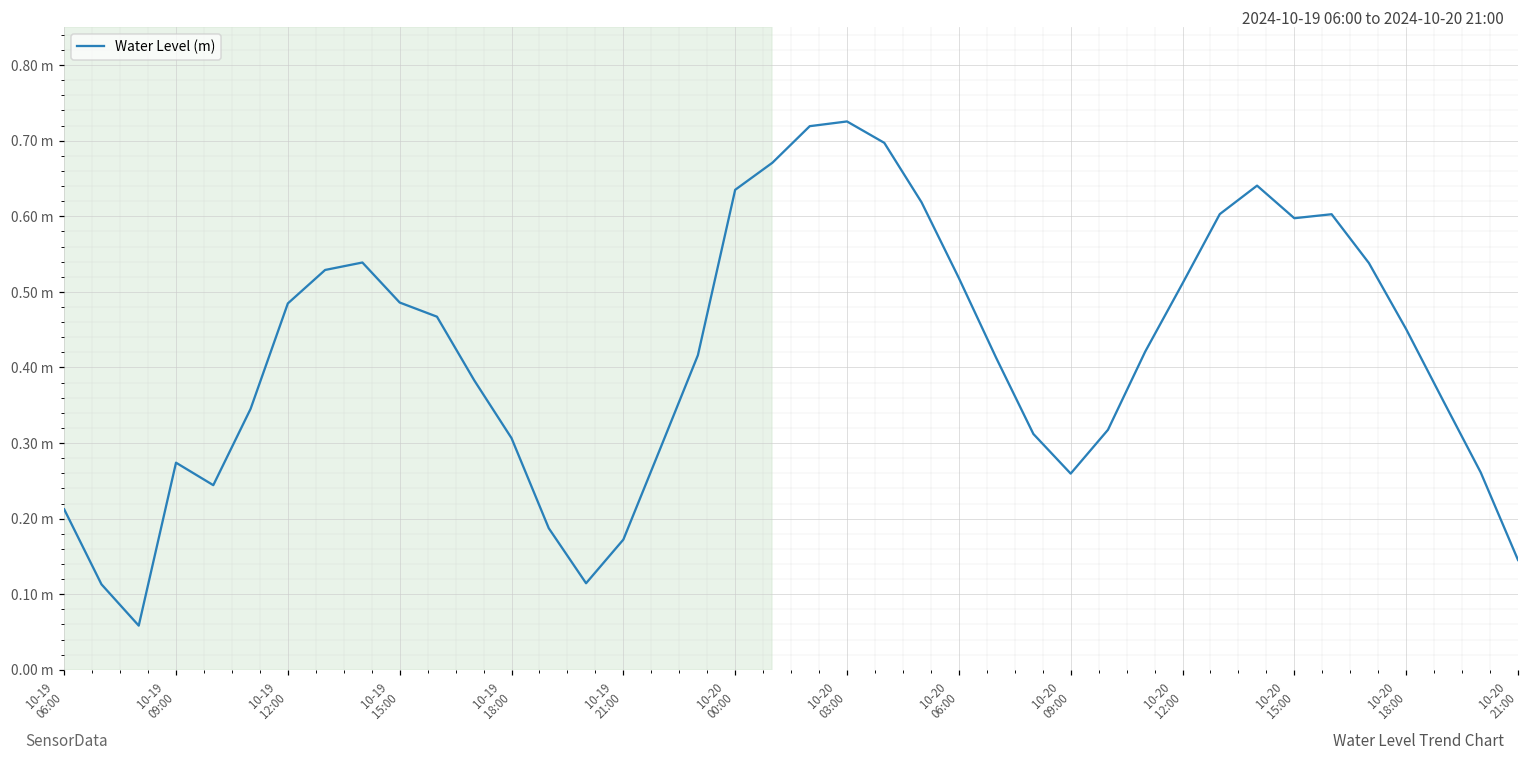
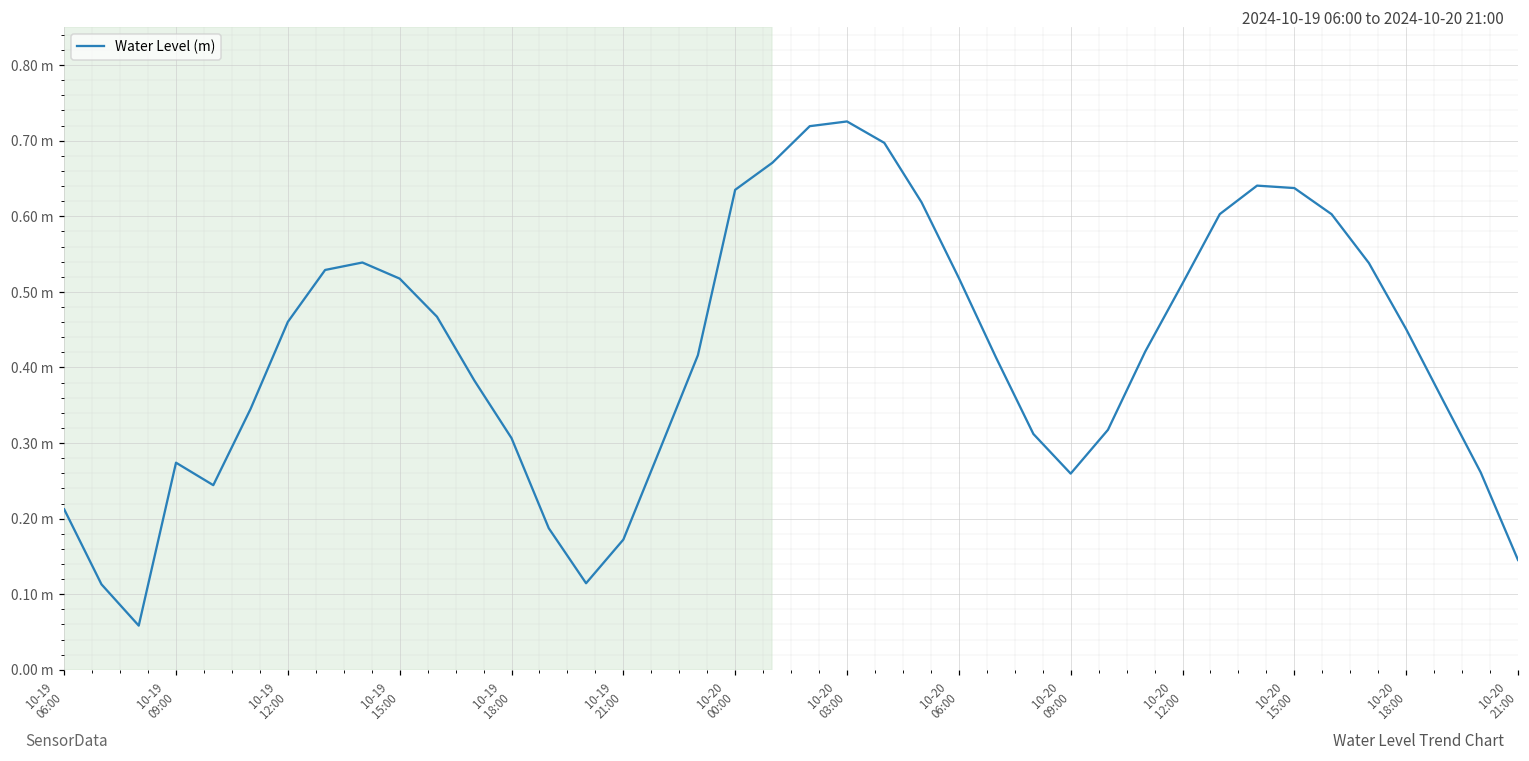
  {
    "10-19 06:00": "0.21 m",
    "10-19 09:00": "0.27 m",
-   "10-19 12:00": "0.48 m",
-   "10-19 15:00": "0.49 m",
+   "10-19 12:00": "0.46 m",
+   "10-19 15:00": "0.52 m",
    "10-19 18:00": "0.31 m",
    "10-19 21:00": "0.17 m",
    "10-20 00:00": "0.64 m",
    "10-20 03:00": "0.73 m",
    "10-20 06:00": "0.52 m",
    "10-20 09:00": "0.26 m",
    "10-20 12:00": "0.51 m",
-   "10-20 15:00": "0.60 m",
+   "10-20 15:00": "0.64 m",
    "10-20 18:00": "0.45 m",
    "10-20 21:00": "0.15 m"
  }
